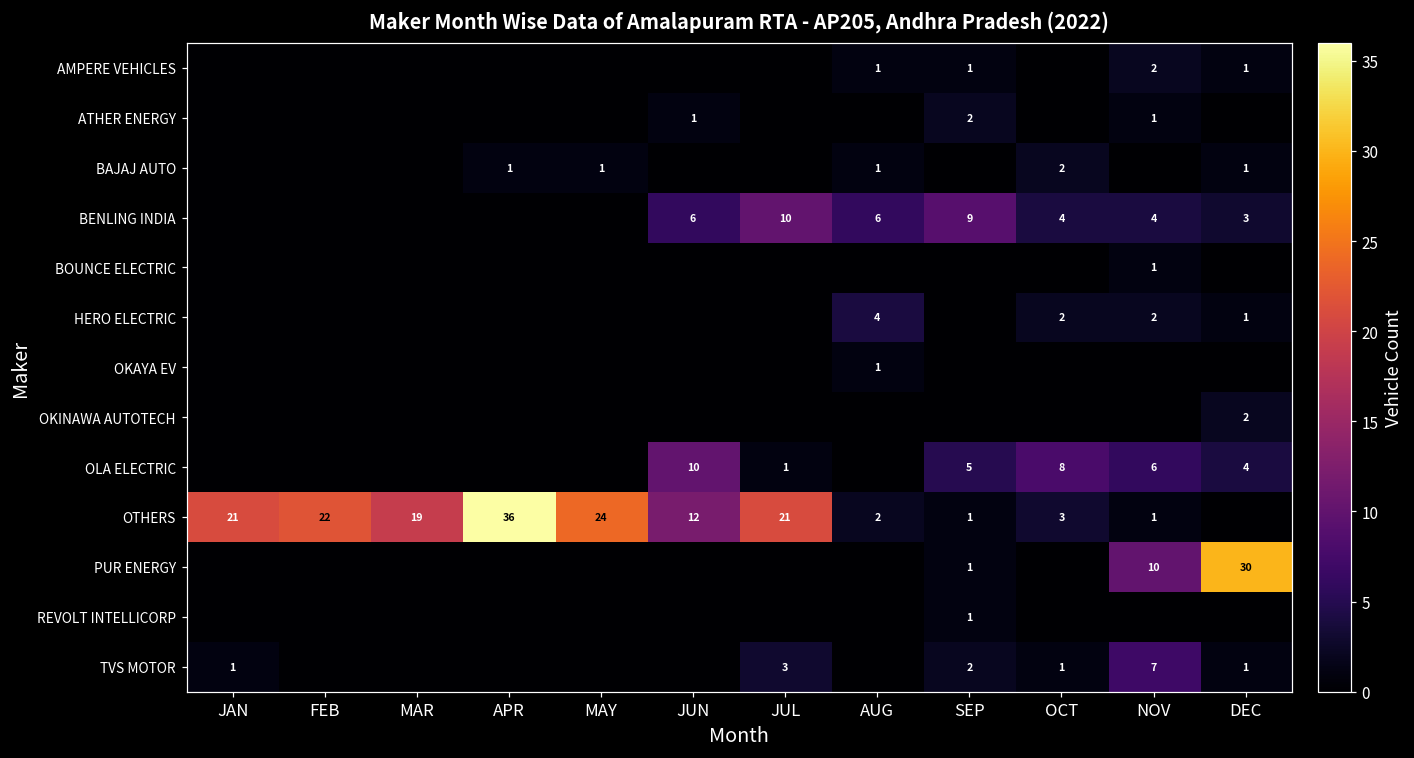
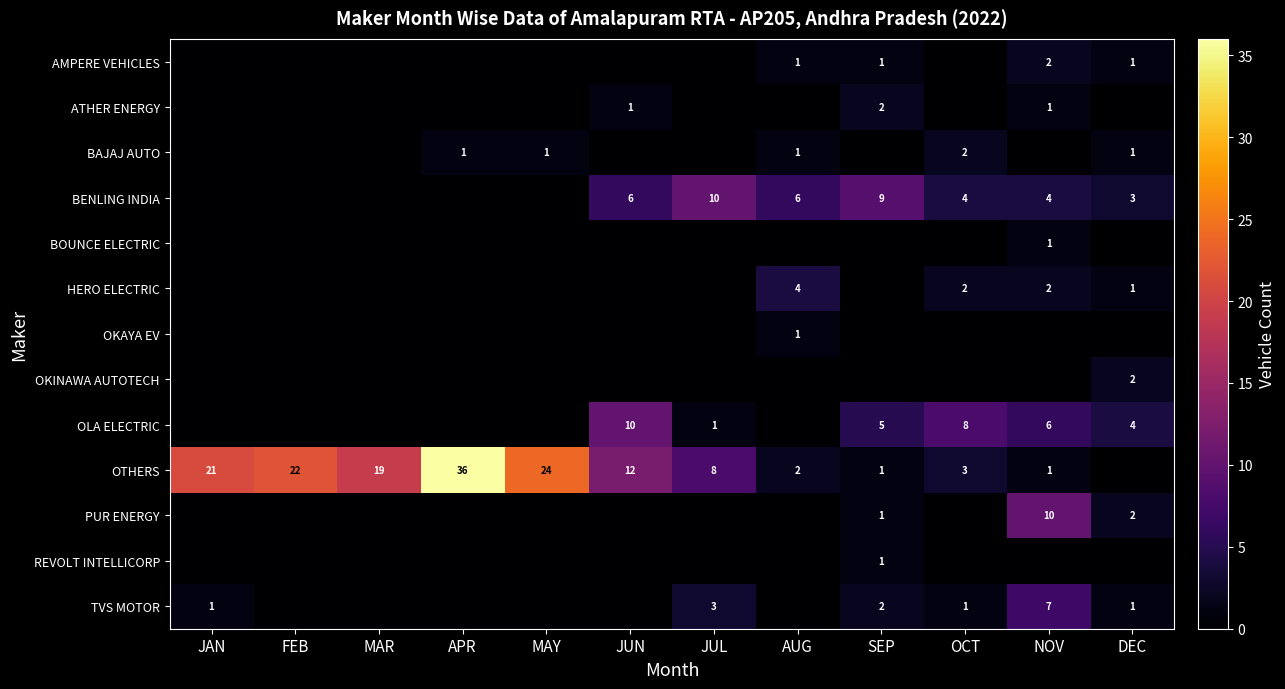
  {
    "AMPERE VEHICLES": {
      "AUG": 1,
      "SEP": 1,
      "NOV": 2,
      "DEC": 1
    },
    "ATHER ENERGY": {
      "JUN": 1,
      "SEP": 2,
      "NOV": 1
    },
    "BAJAJ AUTO": {
      "APR": 1,
      "MAY": 1,
      "AUG": 1,
      "OCT": 2,
      "DEC": 1
    },
    "BENLING INDIA": {
      "JUN": 6,
      "JUL": 10,
      "AUG": 6,
      "SEP": 9,
      "OCT": 4,
      "NOV": 4,
      "DEC": 3
    },
    "BOUNCE ELECTRIC": {
      "NOV": 1
    },
    "HERO ELECTRIC": {
      "AUG": 4,
      "OCT": 2,
      "NOV": 2,
      "DEC": 1
    },
    "OKAYA EV": {
      "AUG": 1
    },
    "OKINAWA AUTOTECH": {
      "DEC": 2
    },
    "OLA ELECTRIC": {
      "JUN": 10,
      "JUL": 1,
      "SEP": 5,
      "OCT": 8,
      "NOV": 6,
      "DEC": 4
    },
    "OTHERS": {
      "JAN": 21,
      "FEB": 22,
      "MAR": 19,
      "APR": 36,
      "MAY": 24,
      "JUN": 12,
-     "JUL": 21,
+     "JUL": 8,
      "AUG": 2,
      "SEP": 1,
      "OCT": 3,
      "NOV": 1
    },
    "PUR ENERGY": {
      "SEP": 1,
      "NOV": 10,
-     "DEC": 30
+     "DEC": 2
    },
    "REVOLT INTELLICORP": {
      "SEP": 1
    },
    "TVS MOTOR": {
      "JAN": 1,
      "JUL": 3,
      "SEP": 2,
      "OCT": 1,
      "NOV": 7,
      "DEC": 1
    }
  }
